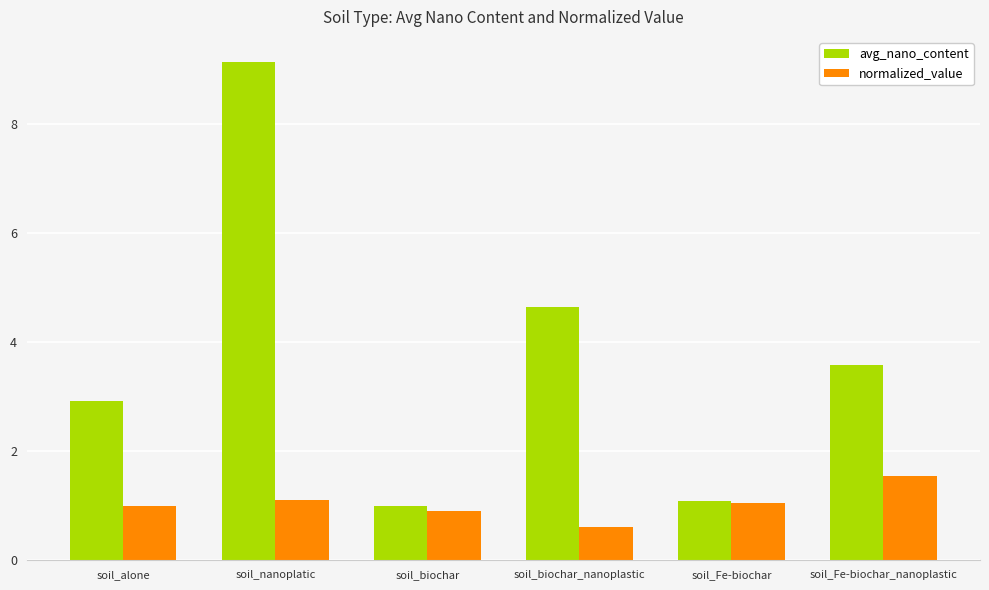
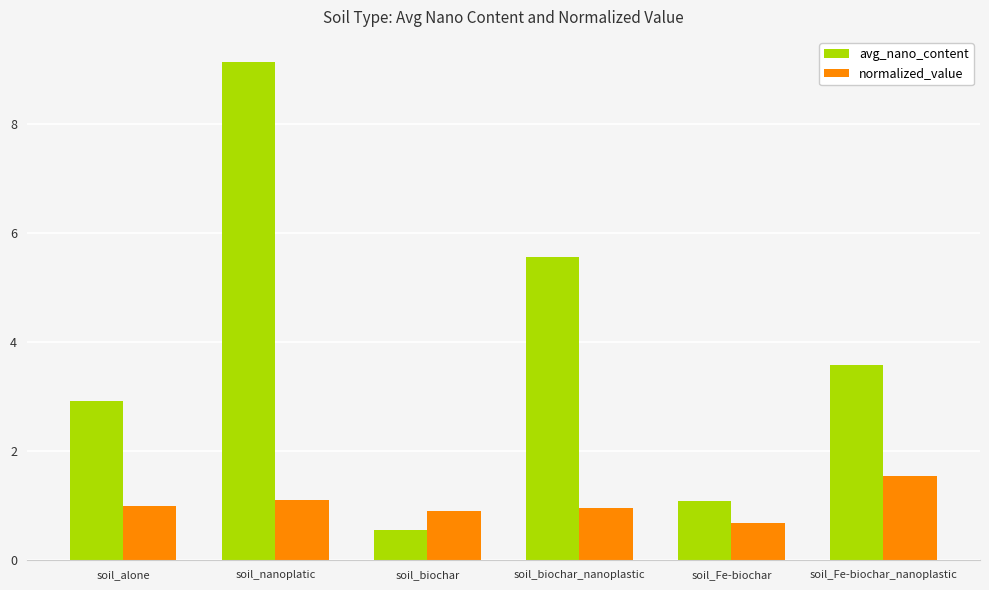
  {
    "avg_nano_content": {
      "soil_alone": 2.9,
      "soil_nanoplatic": 9.2,
-     "soil_biochar": 1.0,
-     "soil_biochar_nanoplastic": 4.7,
+     "soil_biochar": 0.6,
+     "soil_biochar_nanoplastic": 5.6,
      "soil_Fe-biochar": 1.1,
      "soil_Fe-biochar_nanoplastic": 3.6
    },
    "normalized_value": {
      "soil_alone": 1.0,
      "soil_nanoplatic": 1.1,
      "soil_biochar": 0.9,
-     "soil_biochar_nanoplastic": 0.6,
-     "soil_Fe-biochar": 1.1,
+     "soil_biochar_nanoplastic": 1.0,
+     "soil_Fe-biochar": 0.7,
      "soil_Fe-biochar_nanoplastic": 1.6
    }
  }
